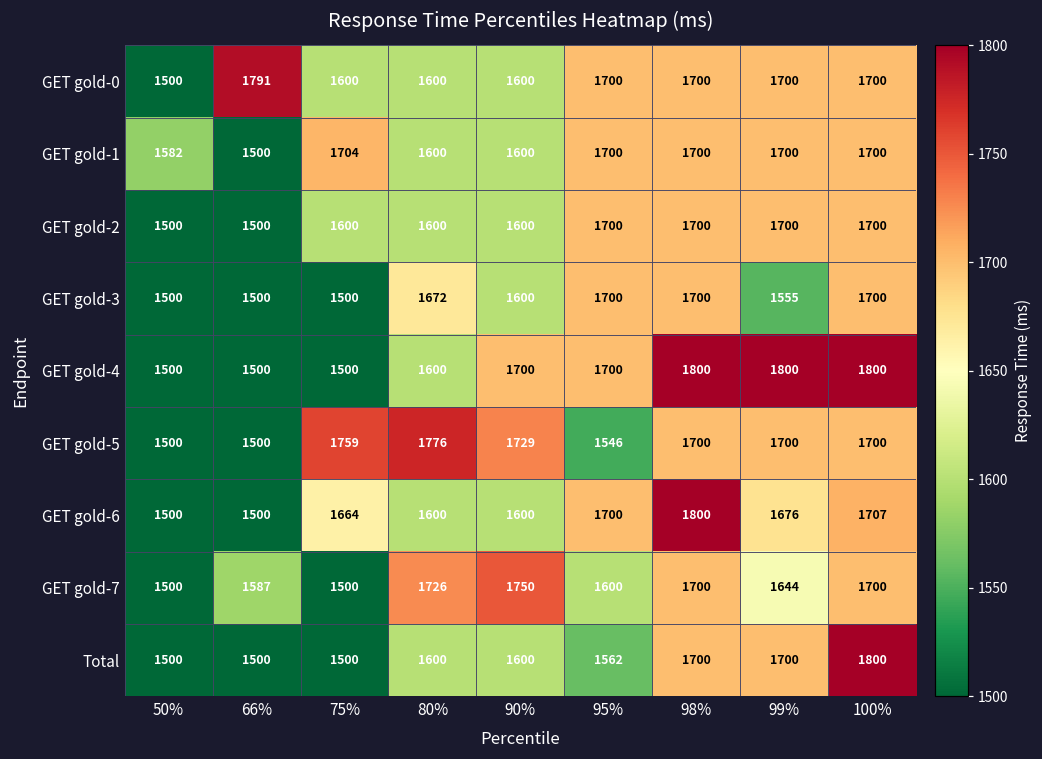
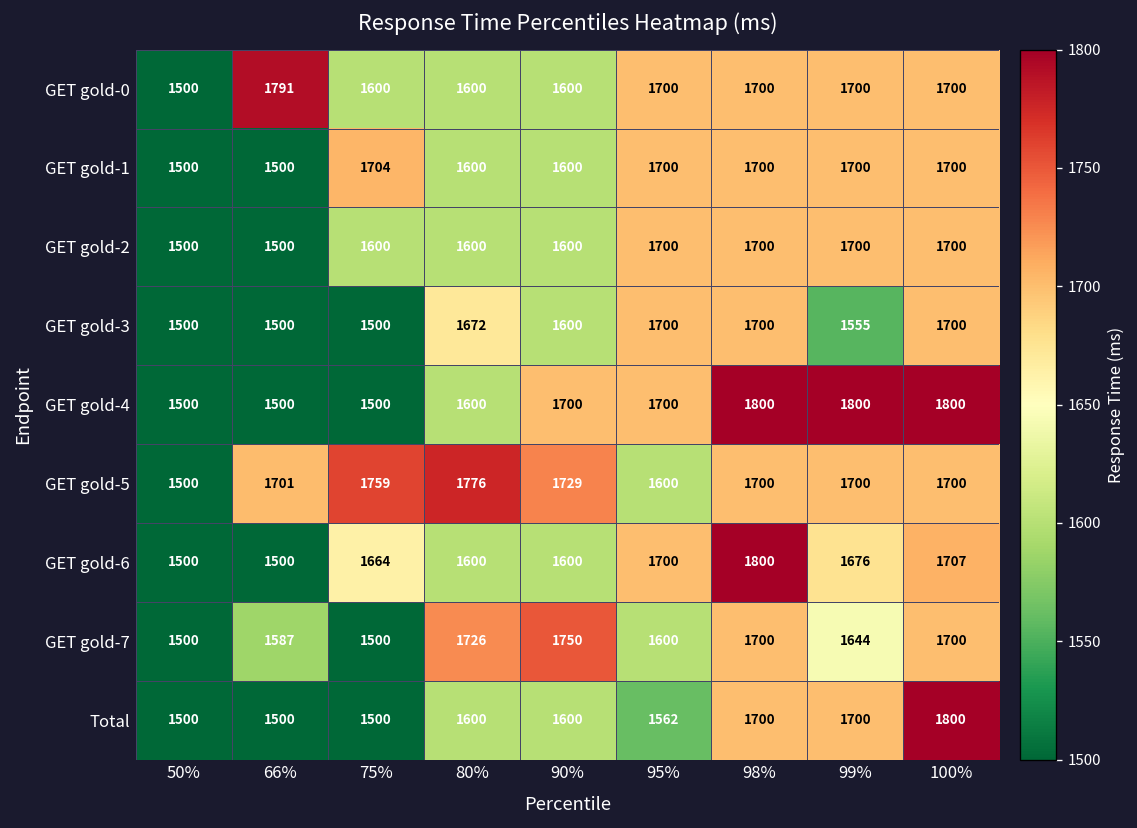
  {
    "GET gold-0": {
      "50%": 1500,
      "66%": 1791,
      "75%": 1600,
      "80%": 1600,
      "90%": 1600,
      "95%": 1700,
      "98%": 1700,
      "99%": 1700,
      "100%": 1700
    },
    "GET gold-1": {
-     "50%": 1582,
+     "50%": 1500,
      "66%": 1500,
      "75%": 1704,
      "80%": 1600,
      "90%": 1600,
      "95%": 1700,
      "98%": 1700,
      "99%": 1700,
      "100%": 1700
    },
    "GET gold-2": {
      "50%": 1500,
      "66%": 1500,
      "75%": 1600,
      "80%": 1600,
      "90%": 1600,
      "95%": 1700,
      "98%": 1700,
      "99%": 1700,
      "100%": 1700
    },
    "GET gold-3": {
      "50%": 1500,
      "66%": 1500,
      "75%": 1500,
      "80%": 1672,
      "90%": 1600,
      "95%": 1700,
      "98%": 1700,
      "99%": 1555,
      "100%": 1700
    },
    "GET gold-4": {
      "50%": 1500,
      "66%": 1500,
      "75%": 1500,
      "80%": 1600,
      "90%": 1700,
      "95%": 1700,
      "98%": 1800,
      "99%": 1800,
      "100%": 1800
    },
    "GET gold-5": {
      "50%": 1500,
-     "66%": 1500,
+     "66%": 1701,
      "75%": 1759,
      "80%": 1776,
      "90%": 1729,
-     "95%": 1546,
+     "95%": 1600,
      "98%": 1700,
      "99%": 1700,
      "100%": 1700
    },
    "GET gold-6": {
      "50%": 1500,
      "66%": 1500,
      "75%": 1664,
      "80%": 1600,
      "90%": 1600,
      "95%": 1700,
      "98%": 1800,
      "99%": 1676,
      "100%": 1707
    },
    "GET gold-7": {
      "50%": 1500,
      "66%": 1587,
      "75%": 1500,
      "80%": 1726,
      "90%": 1750,
      "95%": 1600,
      "98%": 1700,
      "99%": 1644,
      "100%": 1700
    },
    "Total": {
      "50%": 1500,
      "66%": 1500,
      "75%": 1500,
      "80%": 1600,
      "90%": 1600,
      "95%": 1562,
      "98%": 1700,
      "99%": 1700,
      "100%": 1800
    }
  }
